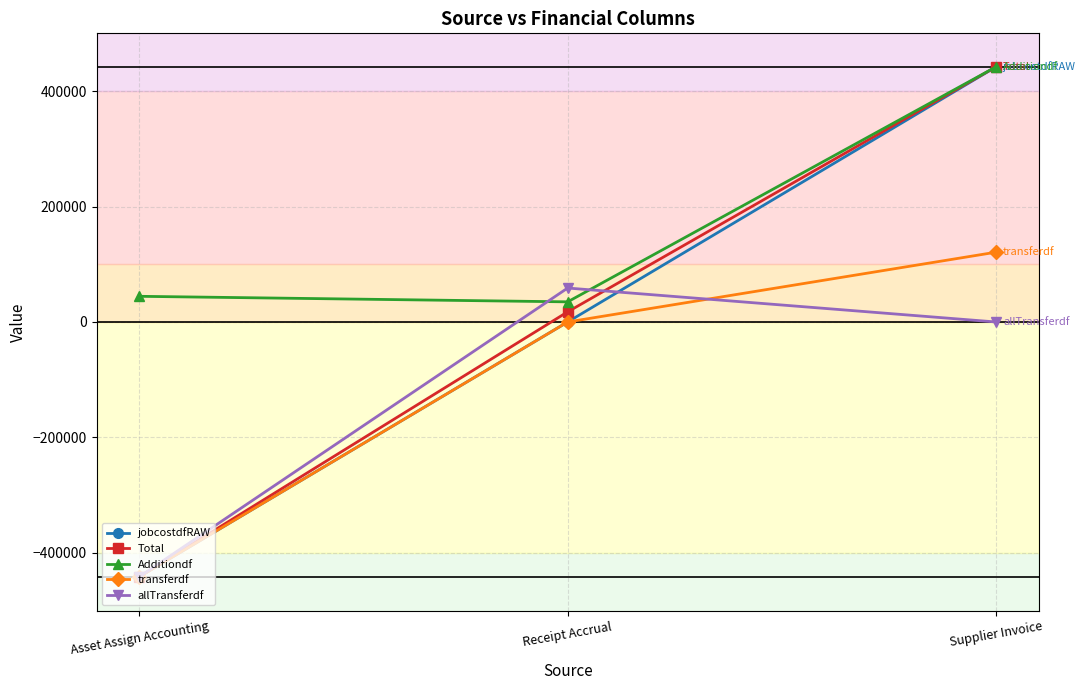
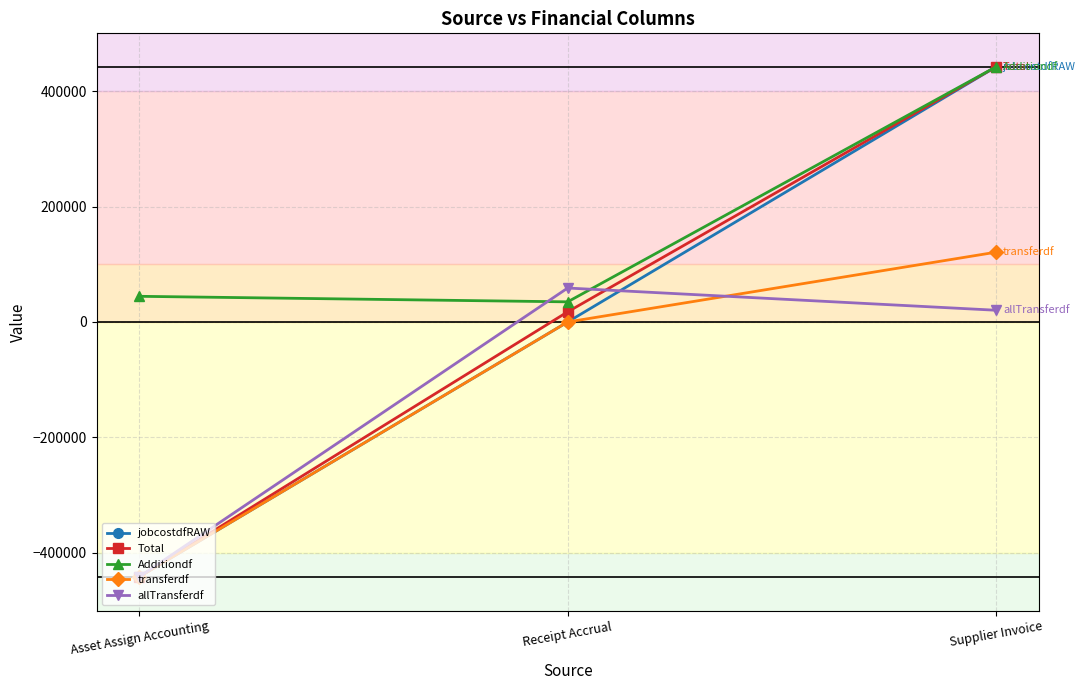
  {
    "Total": {
      "Receipt Accrual": 20000
    },
    "Additiondf": {
      "Asset Assign Accounting": 40000,
      "Receipt Accrual": 30000
    },
    "transferdf": {
      "Supplier Invoice": 120000
    },
    "allTransferdf": {
      "Receipt Accrual": 60000,
-     "Supplier Invoice": 0
+     "Supplier Invoice": 20000
    }
  }
